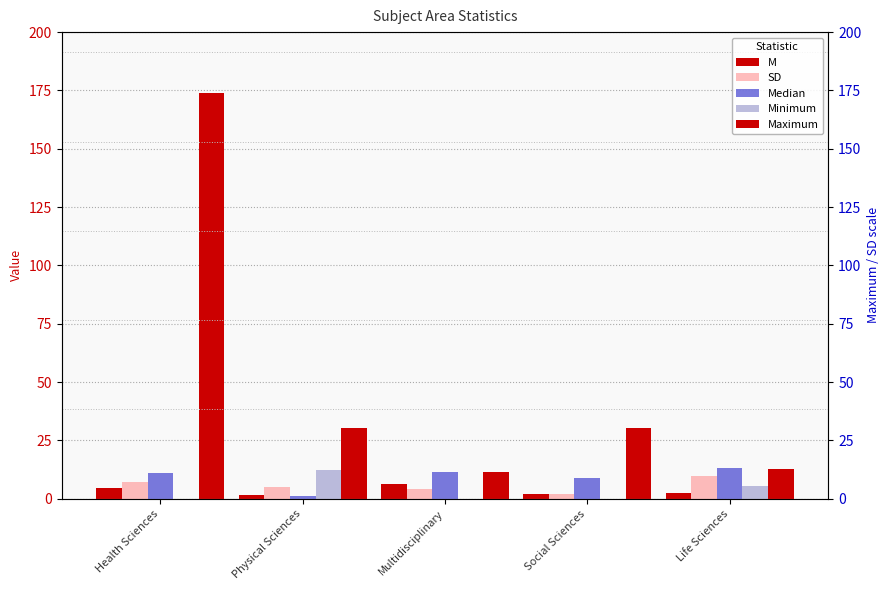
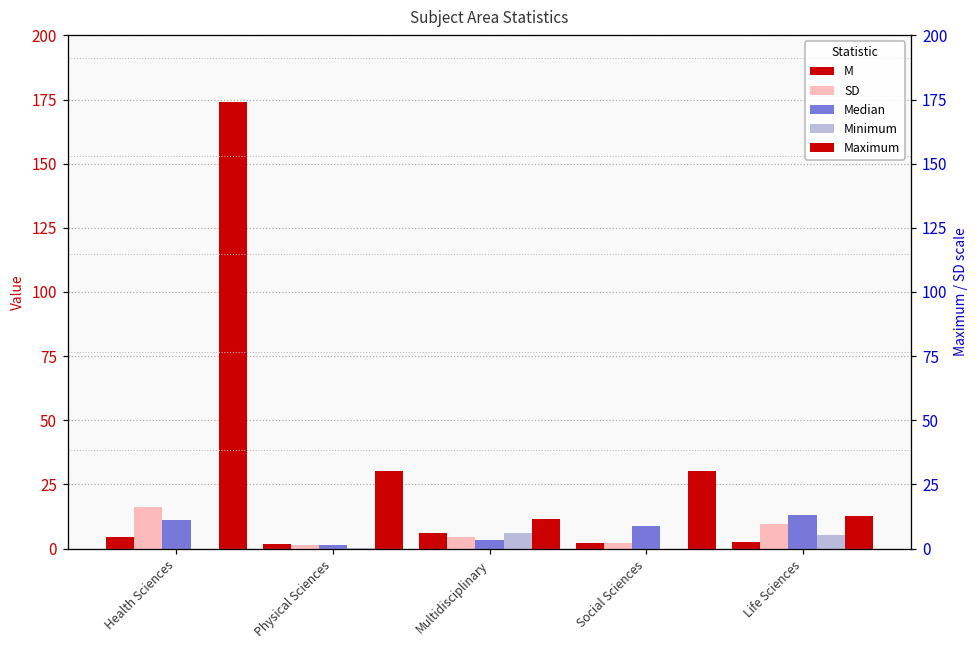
  {
    "SD": {
-     "Health Sciences": 7,
-     "Physical Sciences": 5,
+     "Health Sciences": 16,
+     "Physical Sciences": 1,
      "Multidisciplinary": 4,
      "Social Sciences": 2,
      "Life Sciences": 10
    },
    "Median": {
      "Health Sciences": 11,
      "Physical Sciences": 1,
-     "Multidisciplinary": 12,
+     "Multidisciplinary": 3,
      "Social Sciences": 9,
      "Life Sciences": 13
    },
    "Minimum": {
      "Health Sciences": 0,
-     "Physical Sciences": 12,
-     "Multidisciplinary": 0,
+     "Physical Sciences": 0,
+     "Multidisciplinary": 6,
      "Life Sciences": 5
    }
  }
